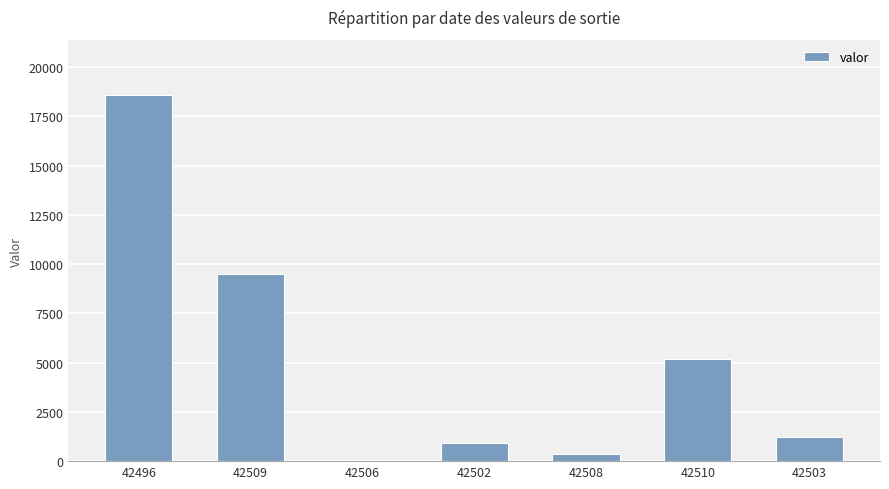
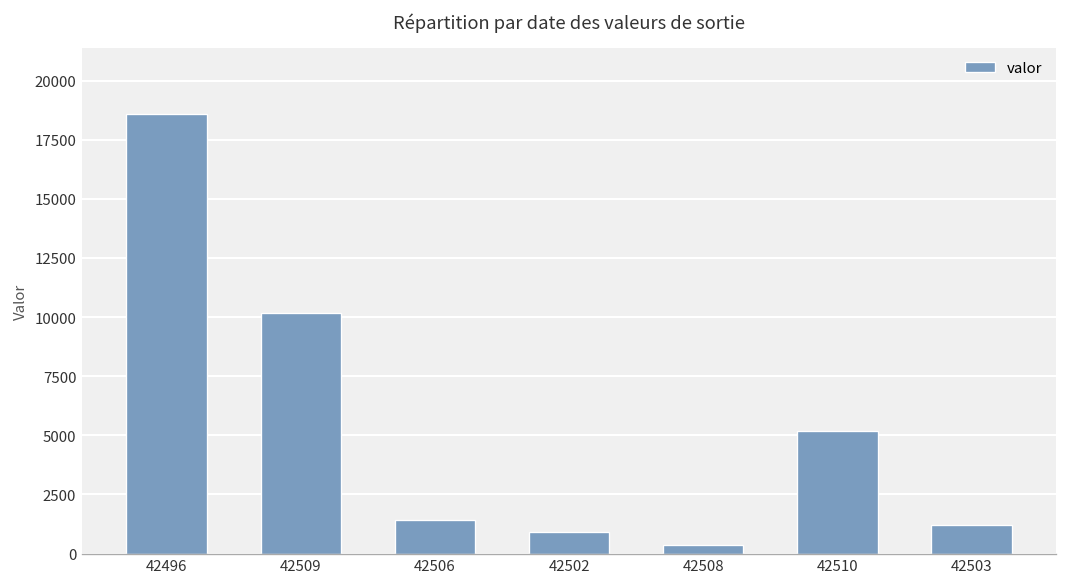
  {
    "42496": 18600,
-   "42509": 9500,
-   "42506": 100,
+   "42509": 10200,
+   "42506": 1400,
    "42502": 900,
    "42508": 400,
    "42510": 5200,
    "42503": 1200
  }
